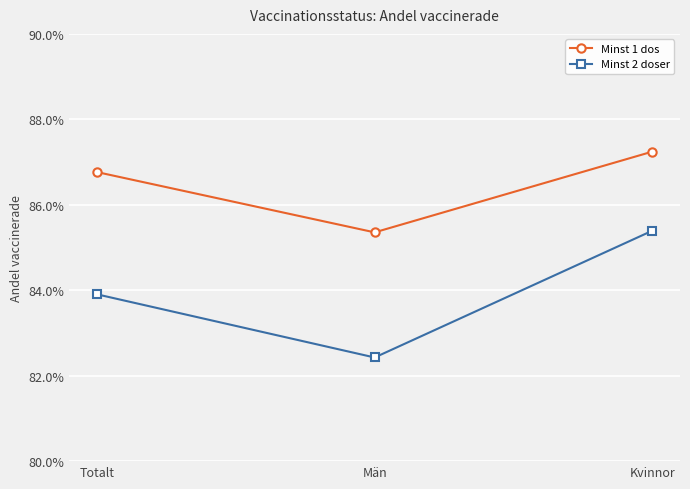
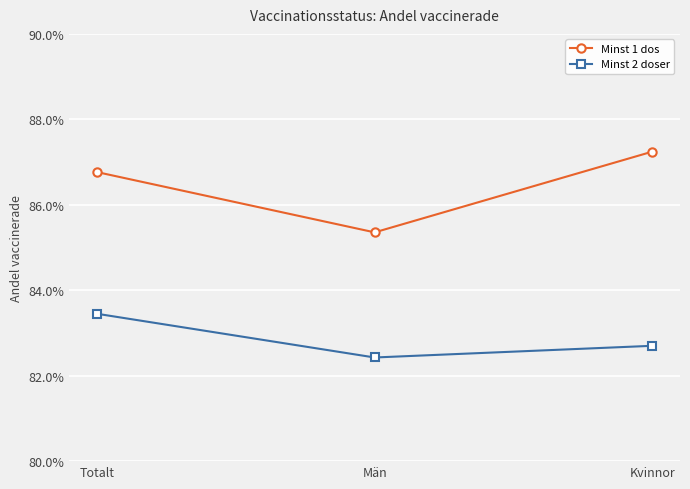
  {
    "Minst 1 dos": {
      "Totalt": "86.8%",
      "Män": "85.4%",
      "Kvinnor": "87.2%"
    },
    "Minst 2 doser": {
-     "Totalt": "83.9%",
+     "Totalt": "83.4%",
      "Män": "82.4%",
-     "Kvinnor": "85.4%"
+     "Kvinnor": "82.7%"
    }
  }
